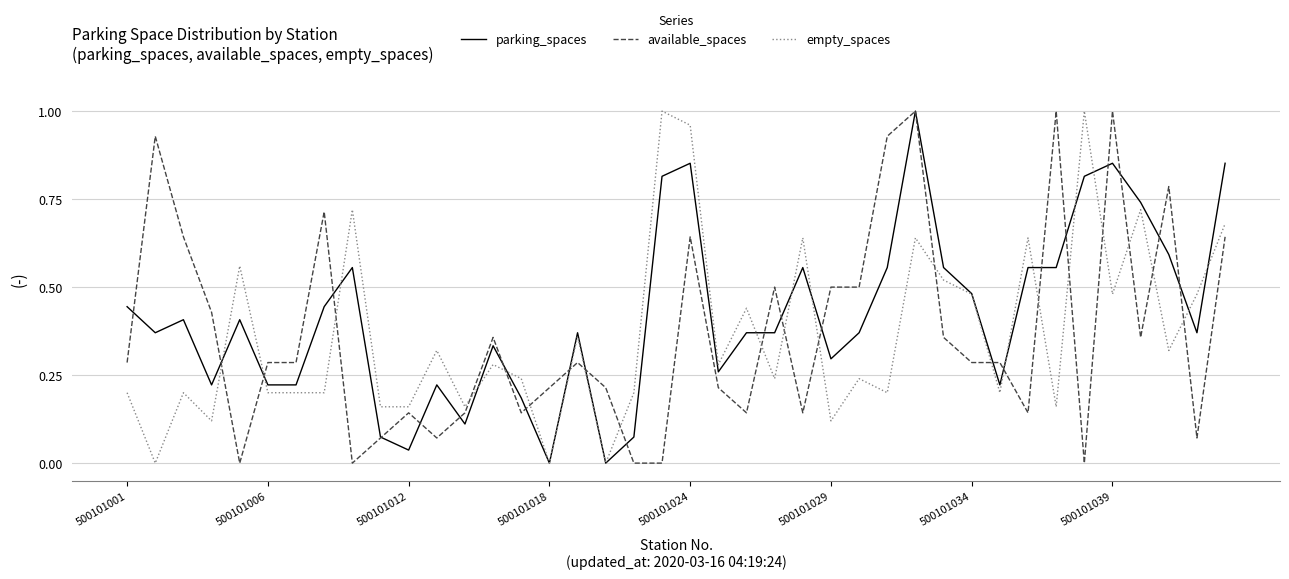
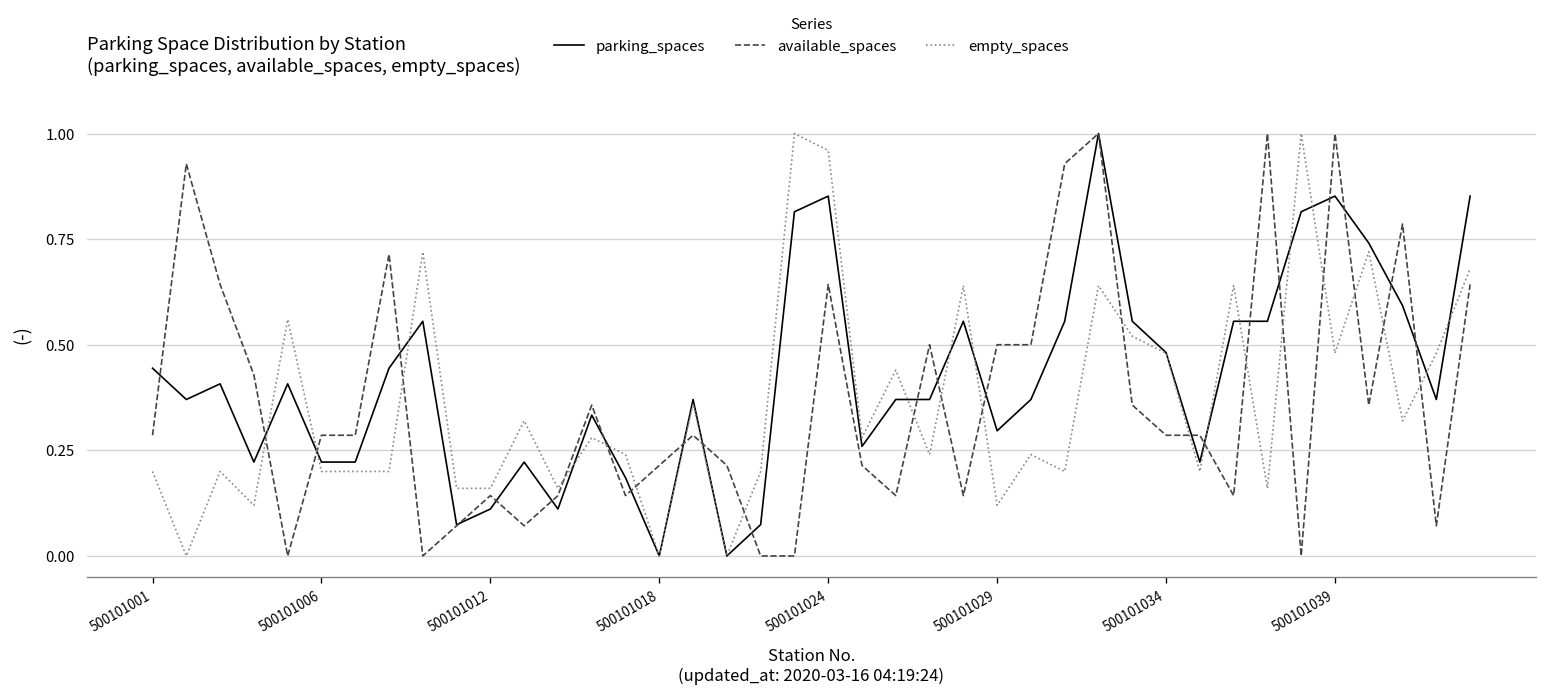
  {
    "parking_spaces": {
      "500101001": 0.44,
      "500101006": 0.22,
-     "500101012": 0.04,
+     "500101012": 0.11,
      "500101024": 0.85,
      "500101029": 0.30,
      "500101039": 0.85
    },
    "available_spaces": {
      "500101001": 0.29,
      "500101006": 0.29,
      "500101012": 0.14,
      "500101018": 0.21,
      "500101024": 0.64,
      "500101029": 0.50,
      "500101034": 0.29,
      "500101039": 1.00
    },
    "empty_spaces": {
      "500101001": 0.20,
      "500101006": 0.20,
      "500101012": 0.16,
      "500101024": 0.96,
      "500101029": 0.12,
      "500101039": 0.48
    }
  }
